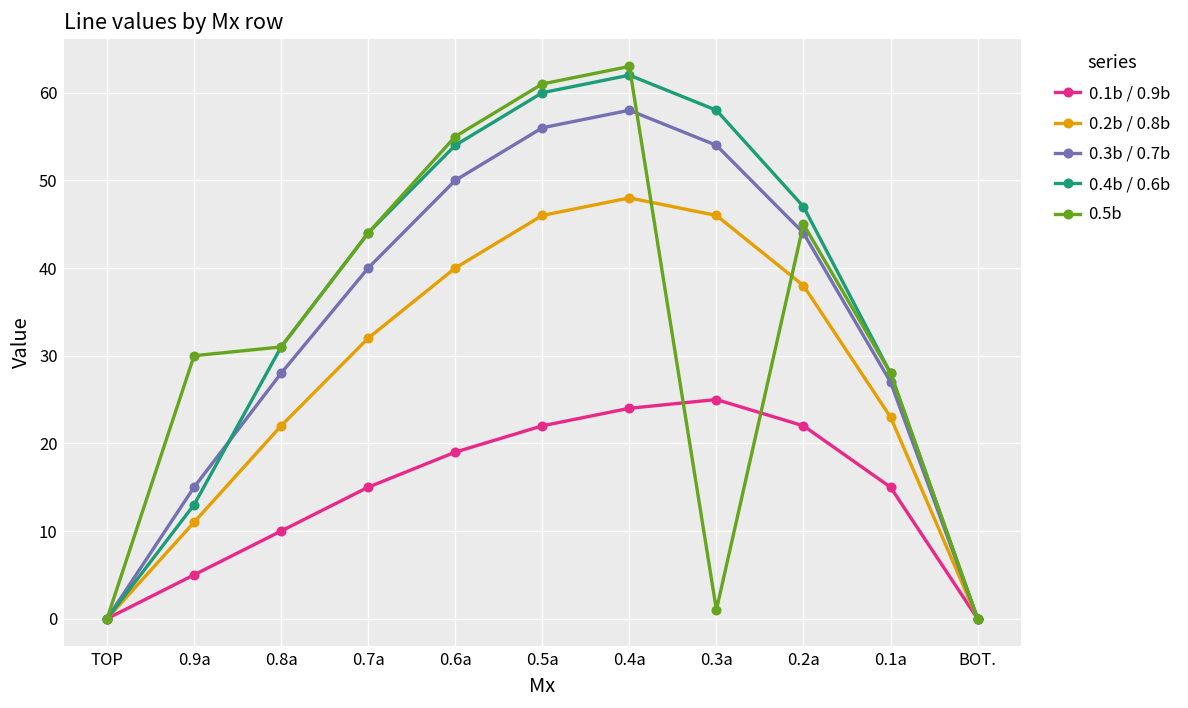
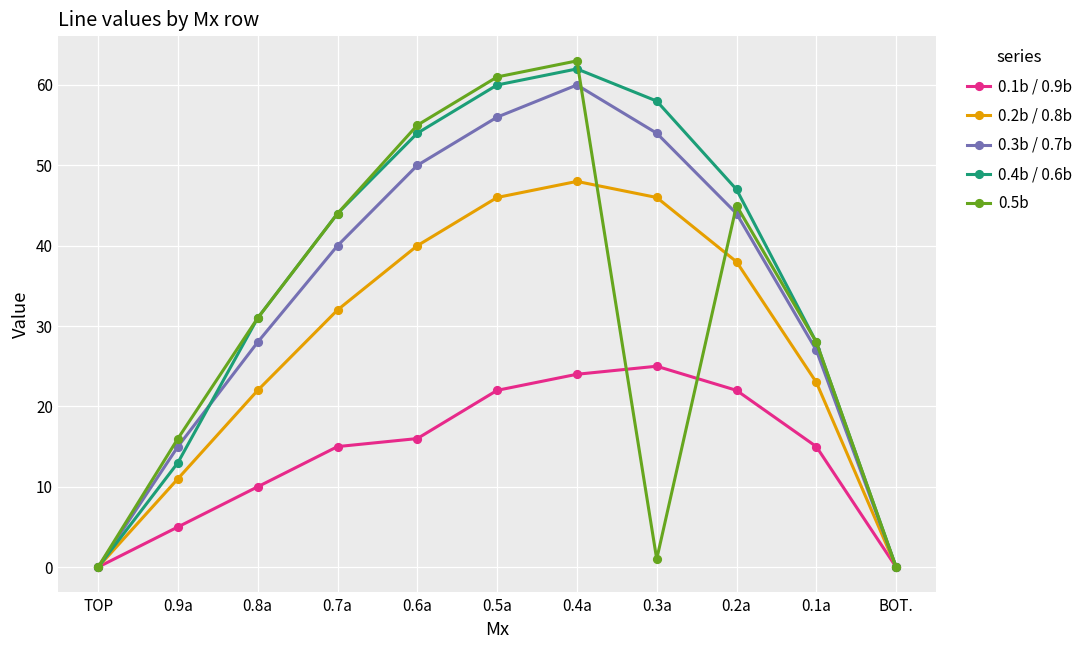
  {
    "0.1b / 0.9b": {
      "0.9a": 5,
      "0.8a": 10,
      "0.7a": 15,
-     "0.6a": 19,
+     "0.6a": 16,
      "0.5a": 22,
      "0.4a": 24,
      "0.3a": 25,
      "0.2a": 22,
      "0.1a": 15
    },
    "0.2b / 0.8b": {
      "0.9a": 11,
      "0.8a": 22,
      "0.7a": 32,
      "0.6a": 40,
      "0.5a": 46,
      "0.4a": 48,
      "0.3a": 46,
      "0.2a": 38,
      "0.1a": 23
    },
    "0.3b / 0.7b": {
      "0.9a": 15,
      "0.8a": 28,
      "0.7a": 40,
      "0.6a": 50,
      "0.5a": 56,
-     "0.4a": 58,
+     "0.4a": 60,
      "0.3a": 54,
      "0.2a": 44,
      "0.1a": 27
    },
    "0.4b / 0.6b": {
      "0.9a": 13,
      "0.6a": 54,
      "0.5a": 60,
      "0.4a": 62,
      "0.3a": 58,
      "0.2a": 47
    },
    "0.5b": {
-     "0.9a": 30,
+     "0.9a": 16,
      "0.6a": 55,
      "0.5a": 61,
      "0.4a": 63,
      "0.3a": 1,
      "0.2a": 45
    }
  }
